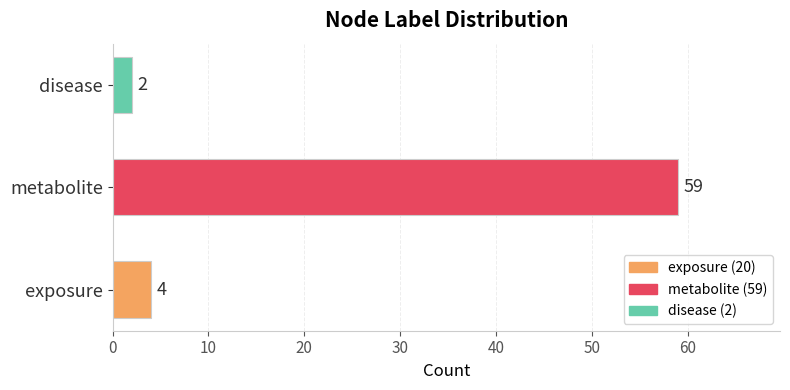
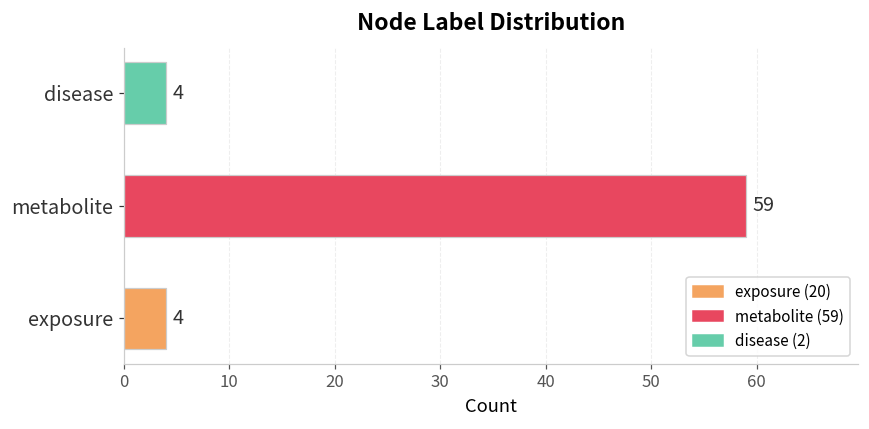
  {
-   "disease": 2,
+   "disease": 4,
    "metabolite": 59,
    "exposure": 4
  }
